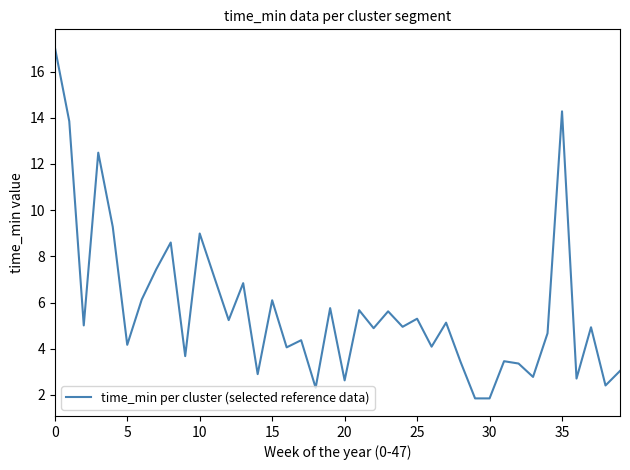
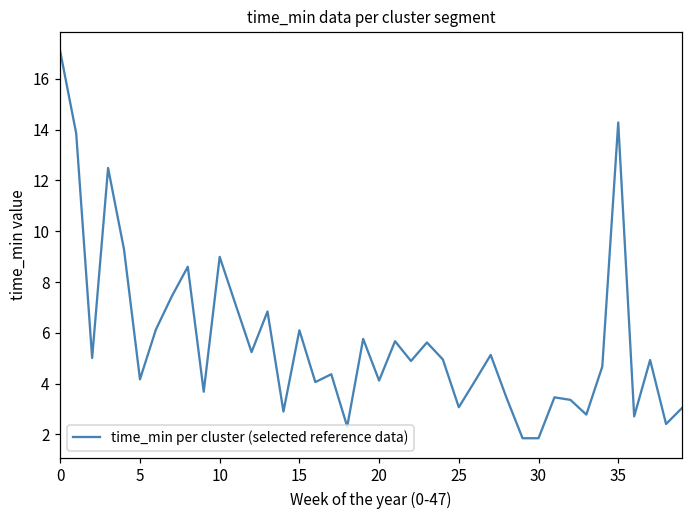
  {
    "0": 17.1,
    "5": 4.2,
    "10": 9.0,
    "15": 6.1,
-   "20": 2.6,
-   "25": 5.3,
+   "20": 4.1,
+   "25": 3.1,
    "30": 1.9,
    "35": 14.3
  }
